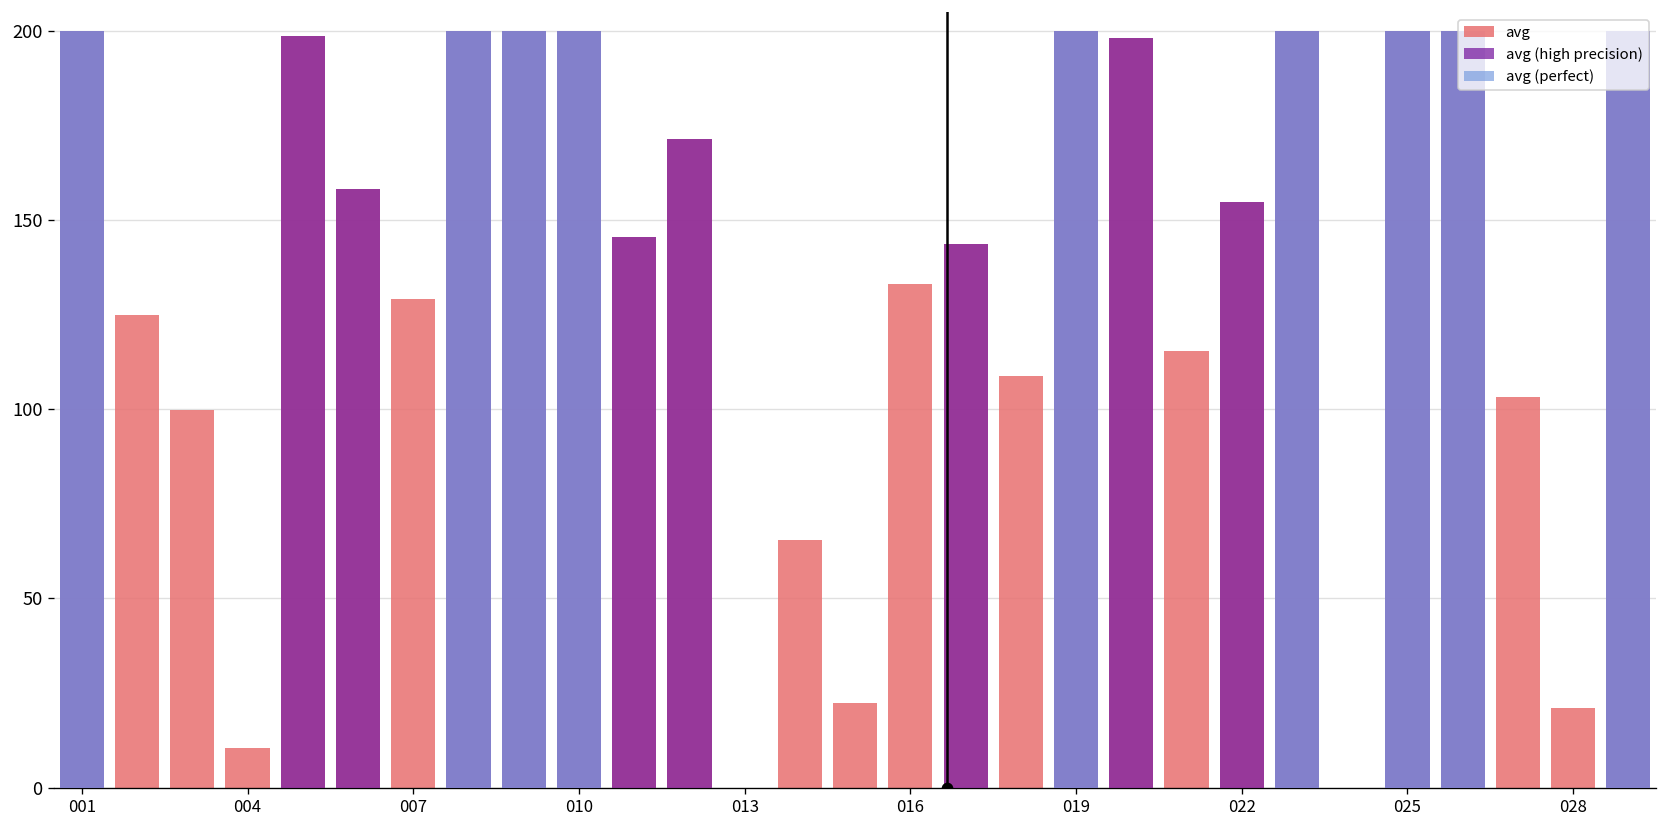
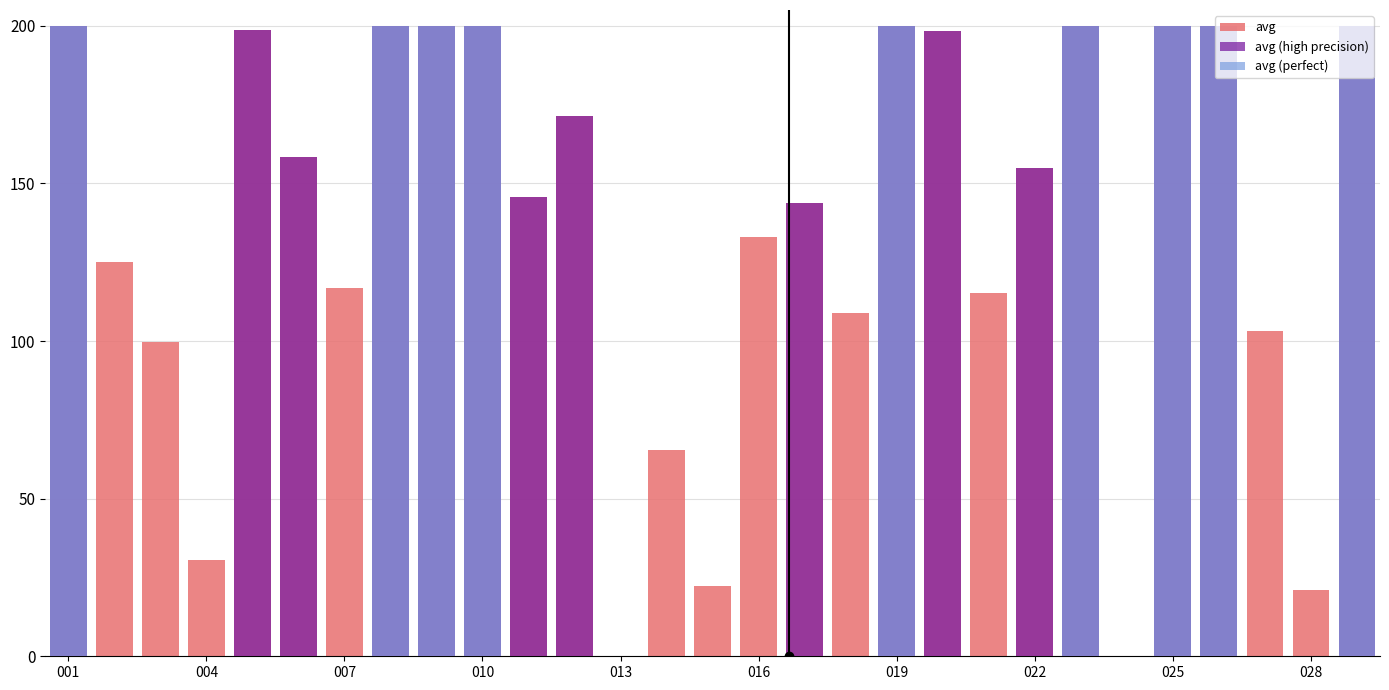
  {
    "avg": {
      "001": 200,
-     "004": 10,
-     "007": 129,
+     "004": 31,
+     "007": 117,
      "010": 200,
      "013": 0,
      "016": 133,
      "019": 200,
      "022": 155,
      "025": 200,
      "028": 21
    },
    "avg (high precision)": {
      "001": 200,
      "004": 0,
      "007": 0,
      "010": 200,
      "013": 0,
      "016": 0,
      "019": 200,
      "022": 155,
      "025": 200,
      "028": 0
    },
    "avg (perfect)": {
      "001": 200,
      "004": 0,
      "007": 0,
      "010": 200,
      "013": 0,
      "016": 0,
      "019": 200,
      "022": 0,
      "025": 200,
      "028": 0
    }
  }
